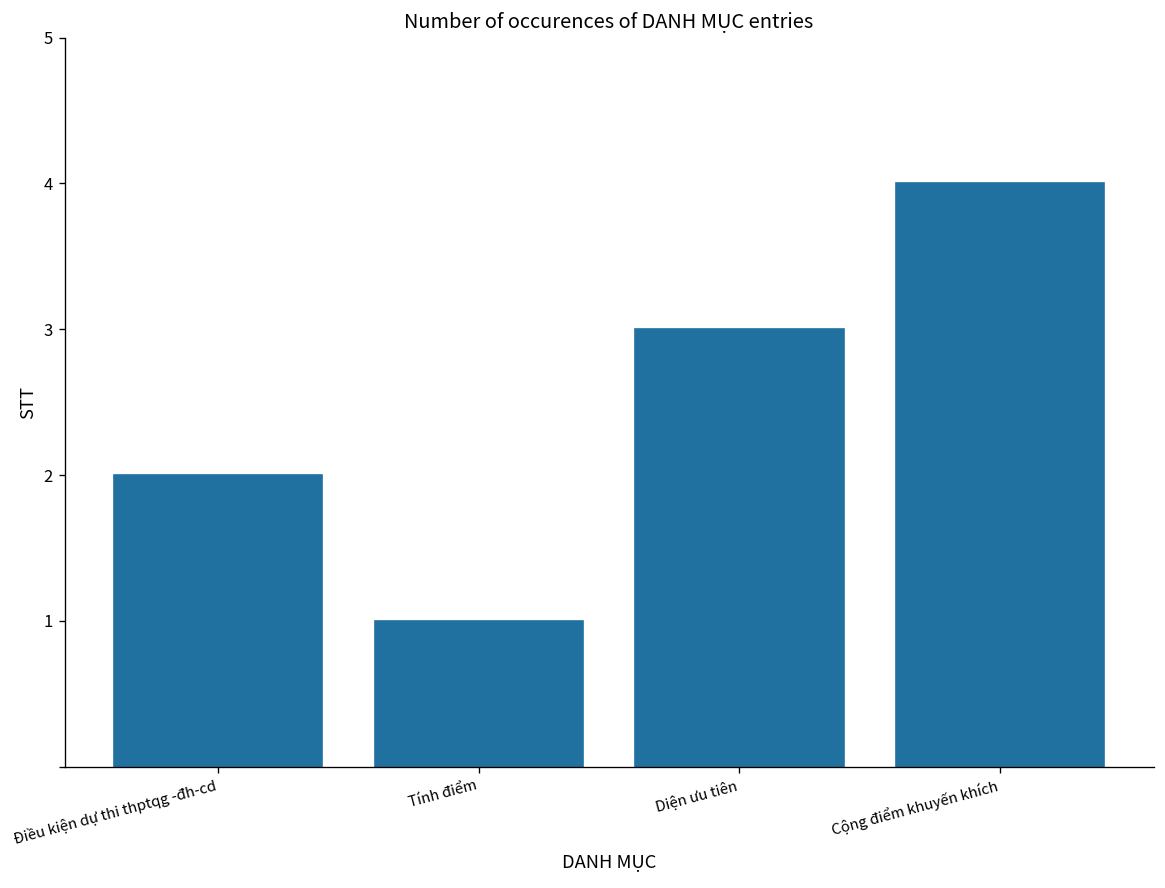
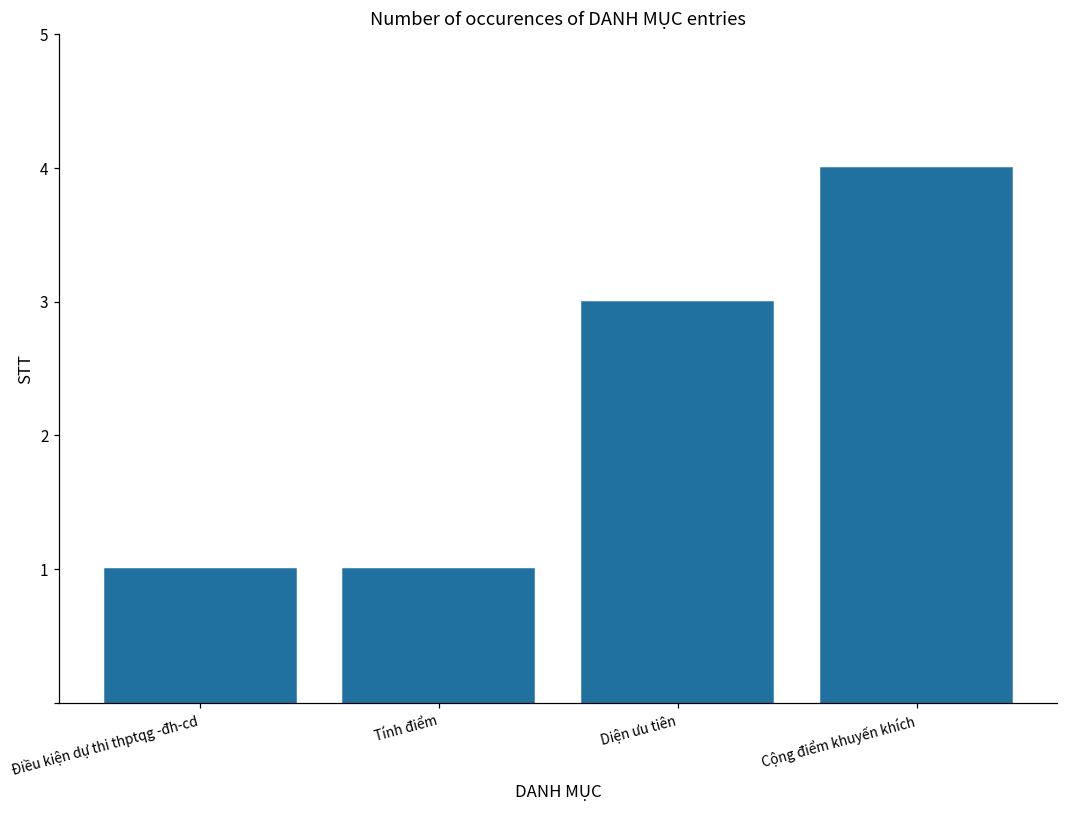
  {
-   "Điều kiện dự thi thptqg -đh-cd": 2,
+   "Điều kiện dự thi thptqg -đh-cd": 1,
    "Tính điểm": 1,
    "Diện ưu tiên": 3,
    "Cộng điểm khuyến khích": 4
  }
